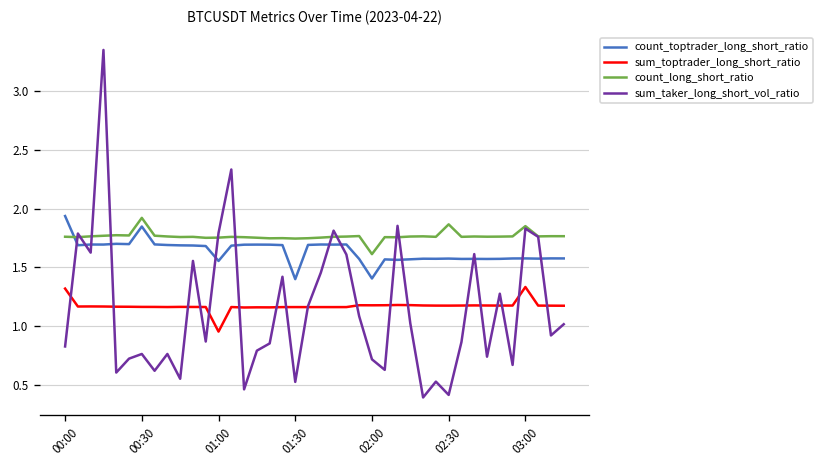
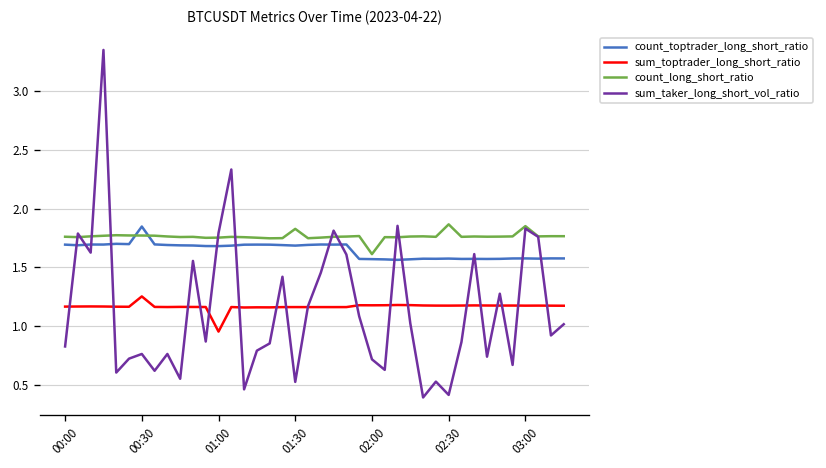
  {
    "count_toptrader_long_short_ratio": {
-     "00:00": 1.9,
+     "00:00": 1.7,
      "00:30": 1.8,
-     "01:00": 1.6,
-     "01:30": 1.4,
-     "02:00": 1.4,
+     "01:00": 1.7,
+     "01:30": 1.7,
+     "02:00": 1.6,
      "02:30": 1.6,
      "03:00": 1.6
    },
    "sum_toptrader_long_short_ratio": {
-     "00:00": 1.3,
-     "00:30": 1.2,
+     "00:00": 1.2,
+     "00:30": 1.3,
      "01:00": 1.0,
      "01:30": 1.2,
      "02:00": 1.2,
      "02:30": 1.2,
-     "03:00": 1.3
+     "03:00": 1.2
    },
    "count_long_short_ratio": {
      "00:00": 1.8,
-     "00:30": 1.9,
+     "00:30": 1.8,
      "01:00": 1.8,
-     "01:30": 1.7,
+     "01:30": 1.8,
      "02:00": 1.6,
      "02:30": 1.9
    },
    "sum_taker_long_short_vol_ratio": {
      "00:00": 0.8,
      "00:30": 0.8,
      "01:00": 1.8,
      "01:30": 0.5,
      "02:00": 0.7,
      "02:30": 0.4
    }
  }
